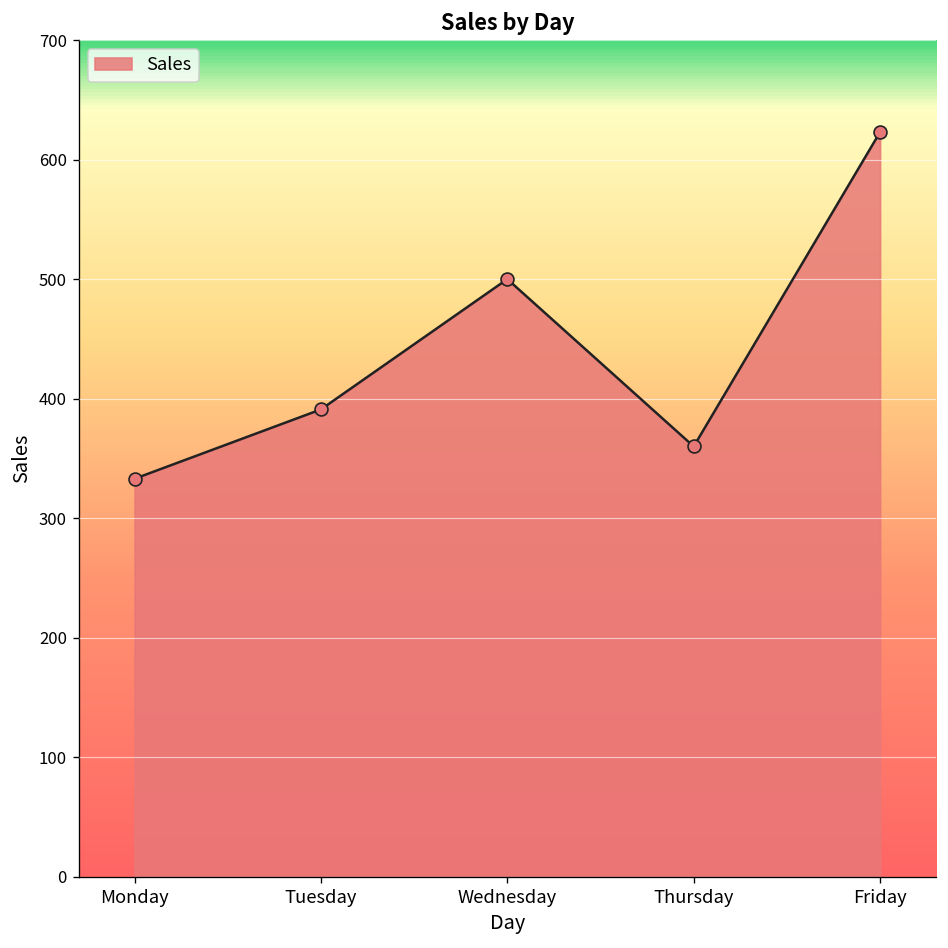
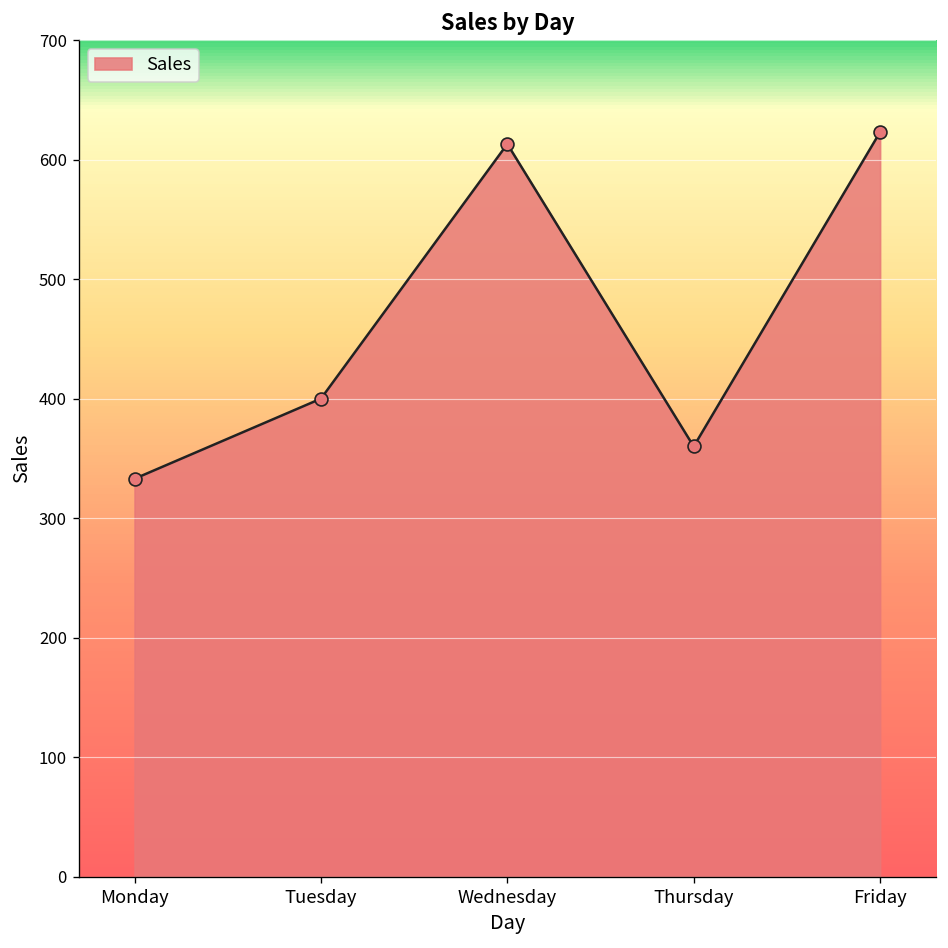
  {
    "Monday": 330,
-   "Tuesday": 390,
-   "Wednesday": 500,
+   "Tuesday": 400,
+   "Wednesday": 610,
    "Thursday": 360,
    "Friday": 620
  }
